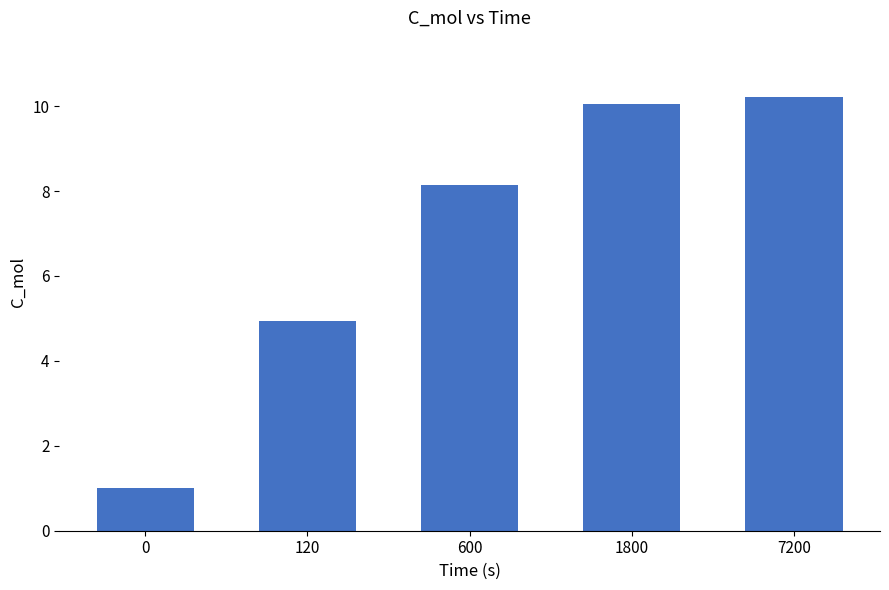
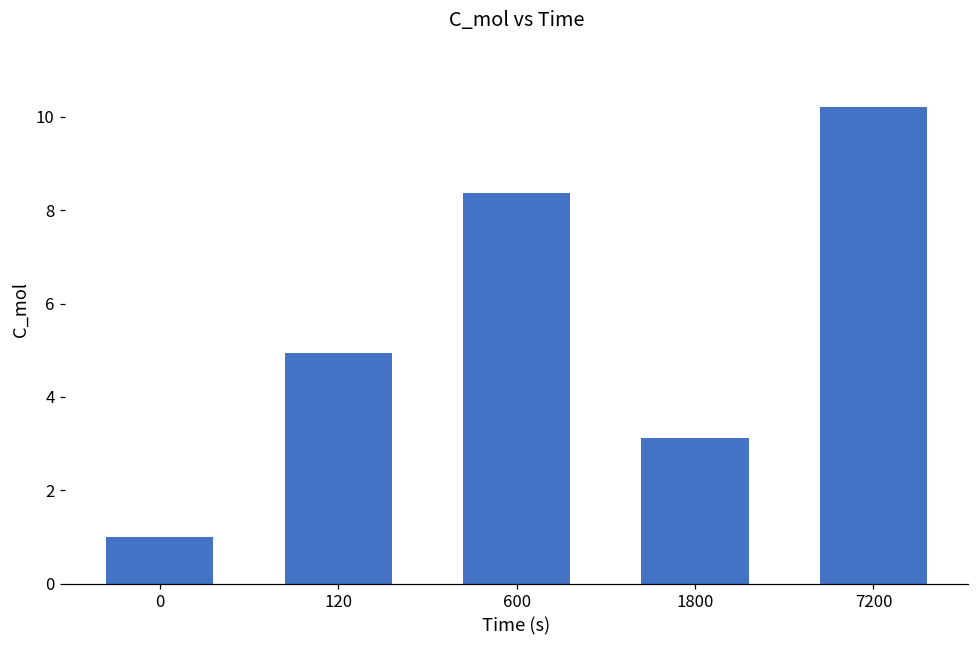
  {
    "0": 1.0,
    "120": 4.9,
-   "600": 8.1,
-   "1800": 10.1,
+   "600": 8.4,
+   "1800": 3.1,
    "7200": 10.2
  }
